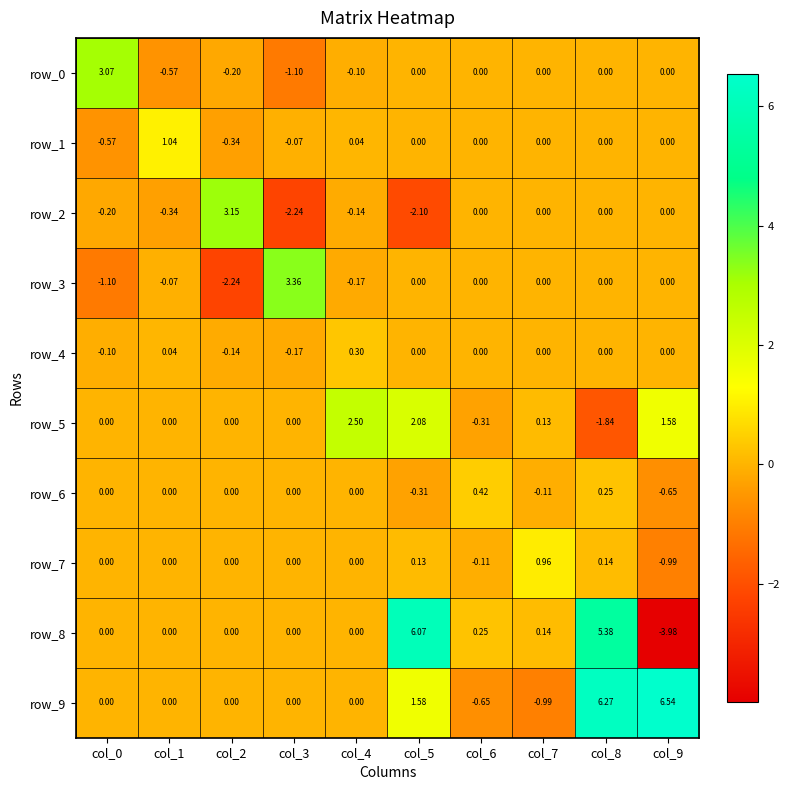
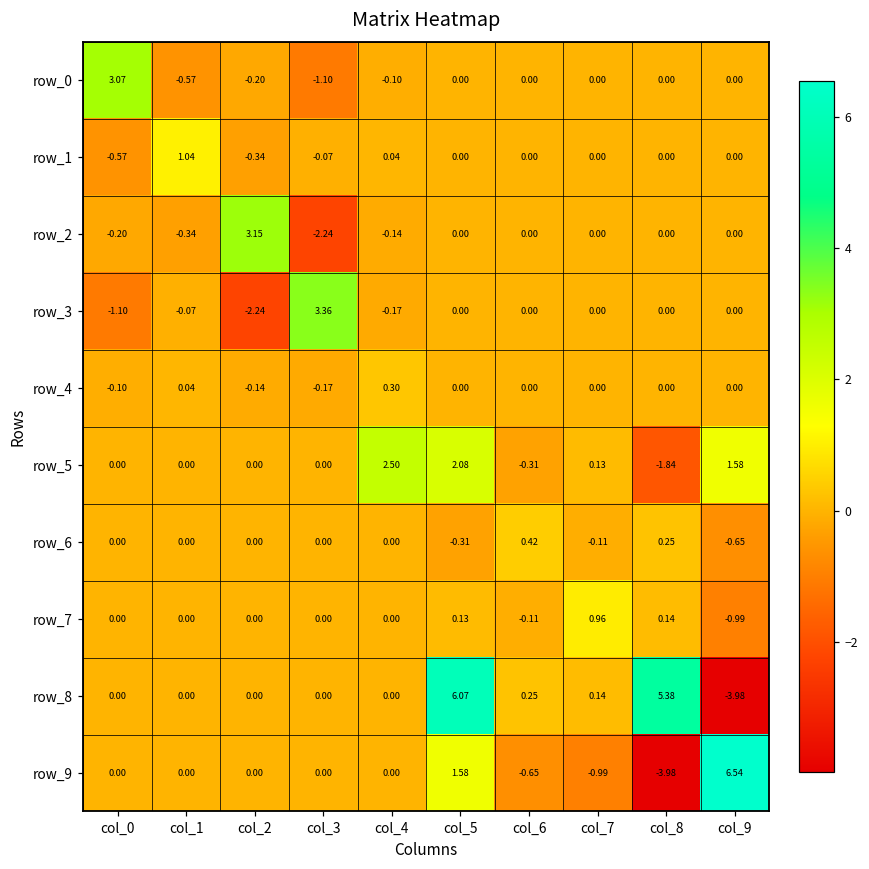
  {
    "row_0": {
      "col_0": 3.07,
      "col_1": -0.57,
      "col_2": -0.20,
      "col_3": -1.10,
      "col_4": -0.10,
      "col_5": 0.00,
      "col_6": 0.00,
      "col_7": 0.00,
      "col_8": 0.00,
      "col_9": 0.00
    },
    "row_1": {
      "col_0": -0.57,
      "col_1": 1.04,
      "col_2": -0.34,
      "col_3": -0.07,
      "col_4": 0.04,
      "col_5": 0.00,
      "col_6": 0.00,
      "col_7": 0.00,
      "col_8": 0.00,
      "col_9": 0.00
    },
    "row_2": {
      "col_0": -0.20,
      "col_1": -0.34,
      "col_2": 3.15,
      "col_3": -2.24,
      "col_4": -0.14,
-     "col_5": -2.10,
+     "col_5": 0.00,
      "col_6": 0.00,
      "col_7": 0.00,
      "col_8": 0.00,
      "col_9": 0.00
    },
    "row_3": {
      "col_0": -1.10,
      "col_1": -0.07,
      "col_2": -2.24,
      "col_3": 3.36,
      "col_4": -0.17,
      "col_5": 0.00,
      "col_6": 0.00,
      "col_7": 0.00,
      "col_8": 0.00,
      "col_9": 0.00
    },
    "row_4": {
      "col_0": -0.10,
      "col_1": 0.04,
      "col_2": -0.14,
      "col_3": -0.17,
      "col_4": 0.30,
      "col_5": 0.00,
      "col_6": 0.00,
      "col_7": 0.00,
      "col_8": 0.00,
      "col_9": 0.00
    },
    "row_5": {
      "col_0": 0.00,
      "col_1": 0.00,
      "col_2": 0.00,
      "col_3": 0.00,
      "col_4": 2.50,
      "col_5": 2.08,
      "col_6": -0.31,
      "col_7": 0.13,
      "col_8": -1.84,
      "col_9": 1.58
    },
    "row_6": {
      "col_0": 0.00,
      "col_1": 0.00,
      "col_2": 0.00,
      "col_3": 0.00,
      "col_4": 0.00,
      "col_5": -0.31,
      "col_6": 0.42,
      "col_7": -0.11,
      "col_8": 0.25,
      "col_9": -0.65
    },
    "row_7": {
      "col_0": 0.00,
      "col_1": 0.00,
      "col_2": 0.00,
      "col_3": 0.00,
      "col_4": 0.00,
      "col_5": 0.13,
      "col_6": -0.11,
      "col_7": 0.96,
      "col_8": 0.14,
      "col_9": -0.99
    },
    "row_8": {
      "col_0": 0.00,
      "col_1": 0.00,
      "col_2": 0.00,
      "col_3": 0.00,
      "col_4": 0.00,
      "col_5": 6.07,
      "col_6": 0.25,
      "col_7": 0.14,
      "col_8": 5.38,
      "col_9": -3.98
    },
    "row_9": {
      "col_0": 0.00,
      "col_1": 0.00,
      "col_2": 0.00,
      "col_3": 0.00,
      "col_4": 0.00,
      "col_5": 1.58,
      "col_6": -0.65,
      "col_7": -0.99,
-     "col_8": 6.27,
+     "col_8": -3.98,
      "col_9": 6.54
    }
  }
